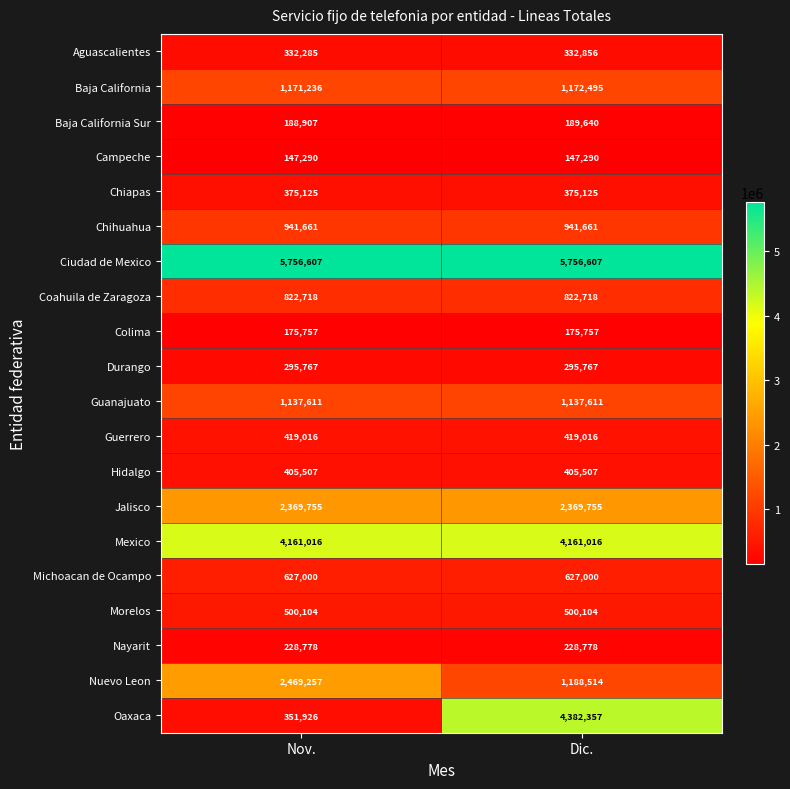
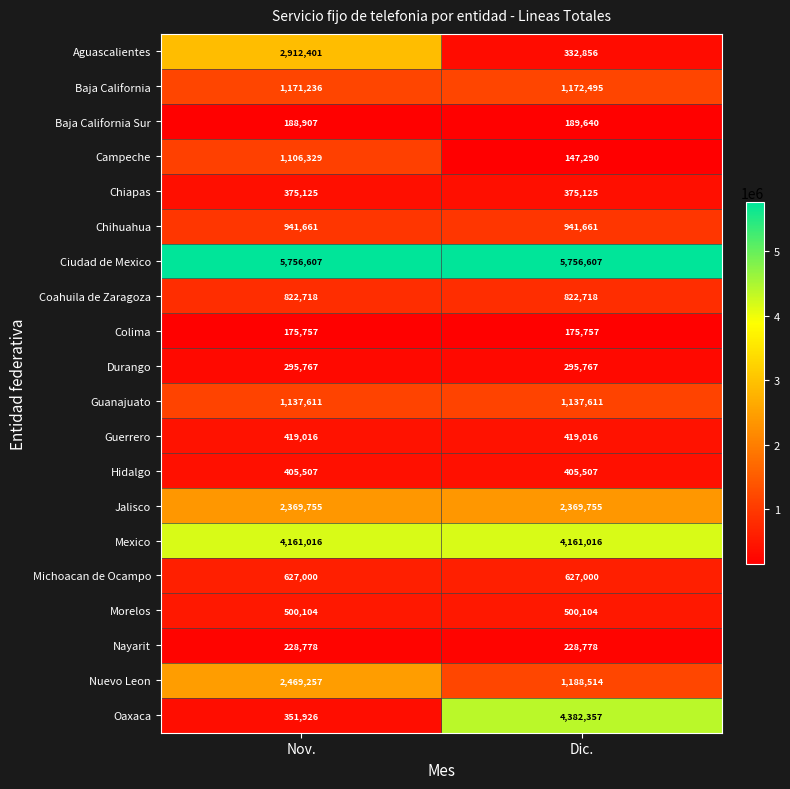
  {
    "Aguascalientes": {
-     "Nov.": "332,285",
+     "Nov.": "2,912,401",
      "Dic.": "332,856"
    },
    "Baja California": {
      "Nov.": "1,171,236",
      "Dic.": "1,172,495"
    },
    "Baja California Sur": {
      "Nov.": "188,907",
      "Dic.": "189,640"
    },
    "Campeche": {
-     "Nov.": "147,290",
+     "Nov.": "1,106,329",
      "Dic.": "147,290"
    },
    "Chiapas": {
      "Nov.": "375,125",
      "Dic.": "375,125"
    },
    "Chihuahua": {
      "Nov.": "941,661",
      "Dic.": "941,661"
    },
    "Ciudad de Mexico": {
      "Nov.": "5,756,607",
      "Dic.": "5,756,607"
    },
    "Coahuila de Zaragoza": {
      "Nov.": "822,718",
      "Dic.": "822,718"
    },
    "Colima": {
      "Nov.": "175,757",
      "Dic.": "175,757"
    },
    "Durango": {
      "Nov.": "295,767",
      "Dic.": "295,767"
    },
    "Guanajuato": {
      "Nov.": "1,137,611",
      "Dic.": "1,137,611"
    },
    "Guerrero": {
      "Nov.": "419,016",
      "Dic.": "419,016"
    },
    "Hidalgo": {
      "Nov.": "405,507",
      "Dic.": "405,507"
    },
    "Jalisco": {
      "Nov.": "2,369,755",
      "Dic.": "2,369,755"
    },
    "Mexico": {
      "Nov.": "4,161,016",
      "Dic.": "4,161,016"
    },
    "Michoacan de Ocampo": {
      "Nov.": "627,000",
      "Dic.": "627,000"
    },
    "Morelos": {
      "Nov.": "500,104",
      "Dic.": "500,104"
    },
    "Nayarit": {
      "Nov.": "228,778",
      "Dic.": "228,778"
    },
    "Nuevo Leon": {
      "Nov.": "2,469,257",
      "Dic.": "1,188,514"
    },
    "Oaxaca": {
      "Nov.": "351,926",
      "Dic.": "4,382,357"
    }
  }
